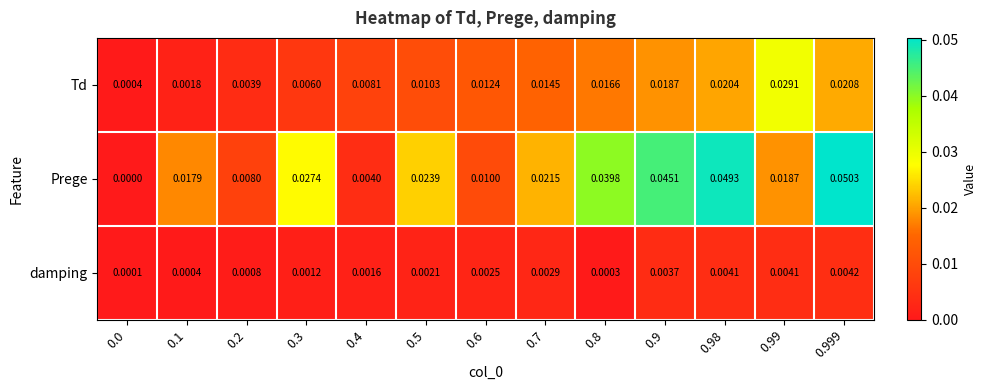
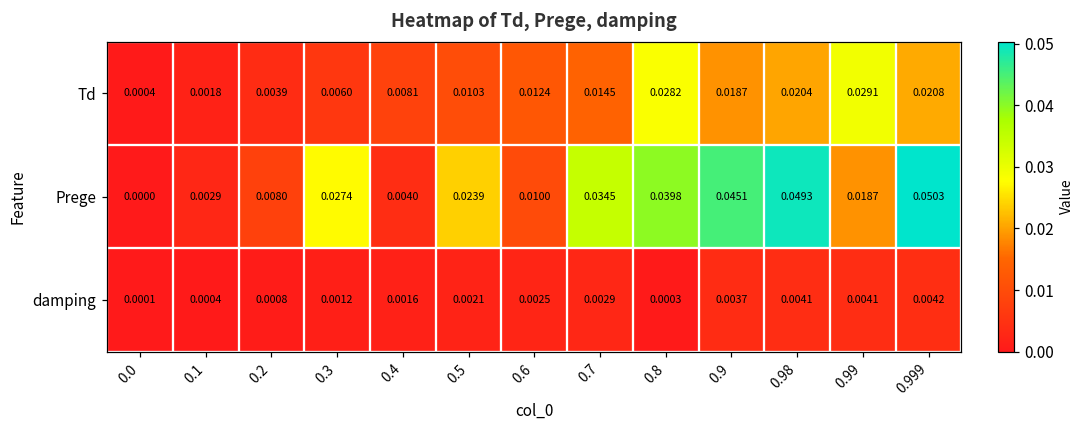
  {
    "Td": {
      "0.0": 0.0004,
      "0.1": 0.0018,
      "0.2": 0.0039,
      "0.3": 0.0060,
      "0.4": 0.0081,
      "0.5": 0.0103,
      "0.6": 0.0124,
      "0.7": 0.0145,
-     "0.8": 0.0166,
+     "0.8": 0.0282,
      "0.9": 0.0187,
      "0.98": 0.0204,
      "0.99": 0.0291,
      "0.999": 0.0208
    },
    "Prege": {
      "0.0": 0.0000,
-     "0.1": 0.0179,
+     "0.1": 0.0029,
      "0.2": 0.0080,
      "0.3": 0.0274,
      "0.4": 0.0040,
      "0.5": 0.0239,
      "0.6": 0.0100,
-     "0.7": 0.0215,
+     "0.7": 0.0345,
      "0.8": 0.0398,
      "0.9": 0.0451,
      "0.98": 0.0493,
      "0.99": 0.0187,
      "0.999": 0.0503
    },
    "damping": {
      "0.0": 0.0001,
      "0.1": 0.0004,
      "0.2": 0.0008,
      "0.3": 0.0012,
      "0.4": 0.0016,
      "0.5": 0.0021,
      "0.6": 0.0025,
      "0.7": 0.0029,
      "0.8": 0.0003,
      "0.9": 0.0037,
      "0.98": 0.0041,
      "0.99": 0.0041,
      "0.999": 0.0042
    }
  }
